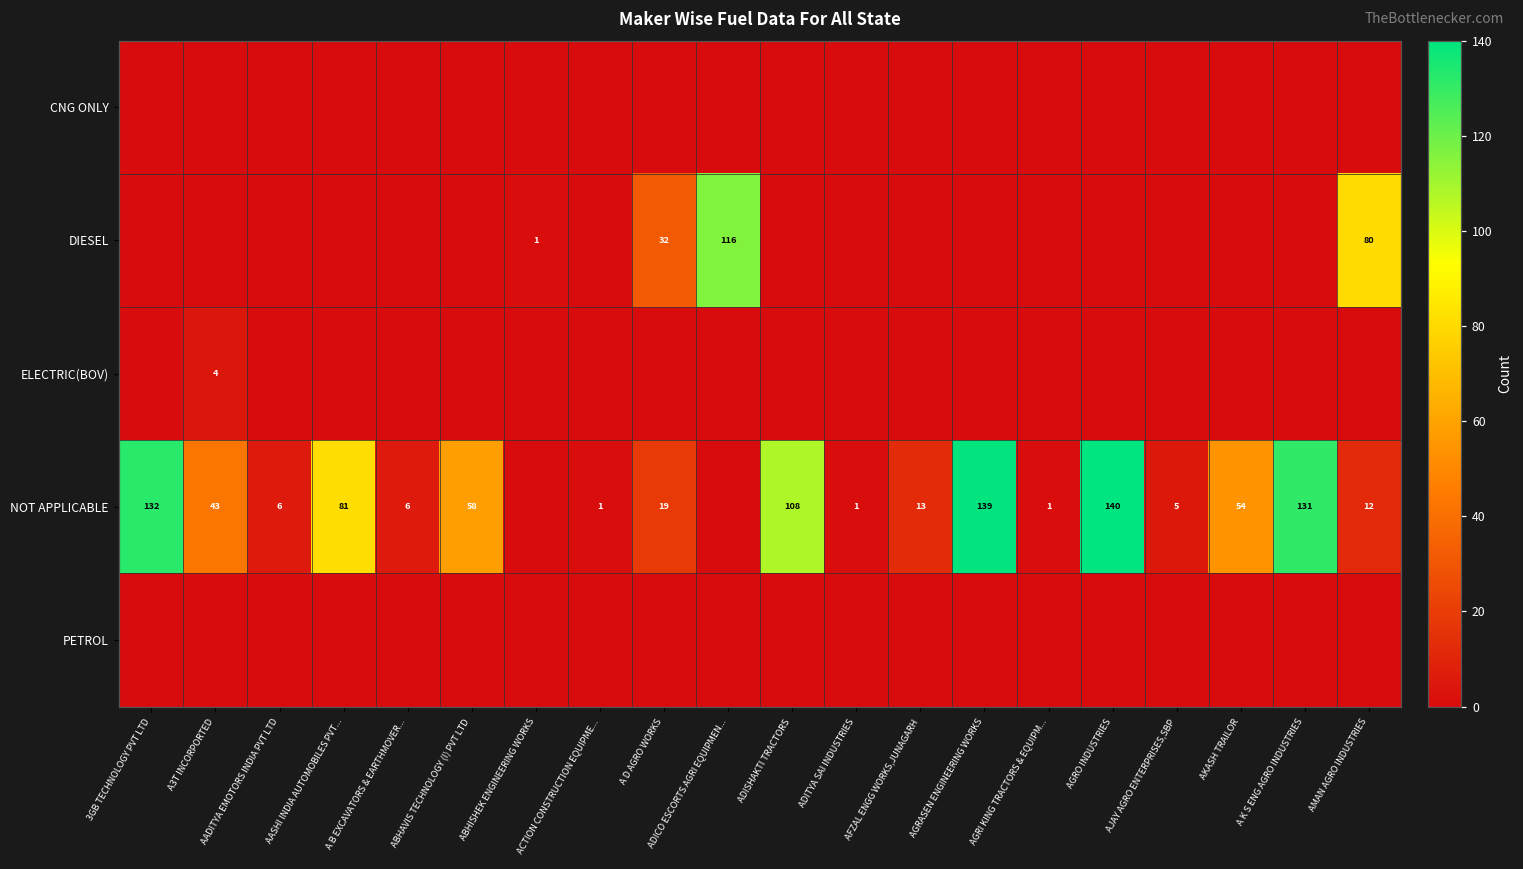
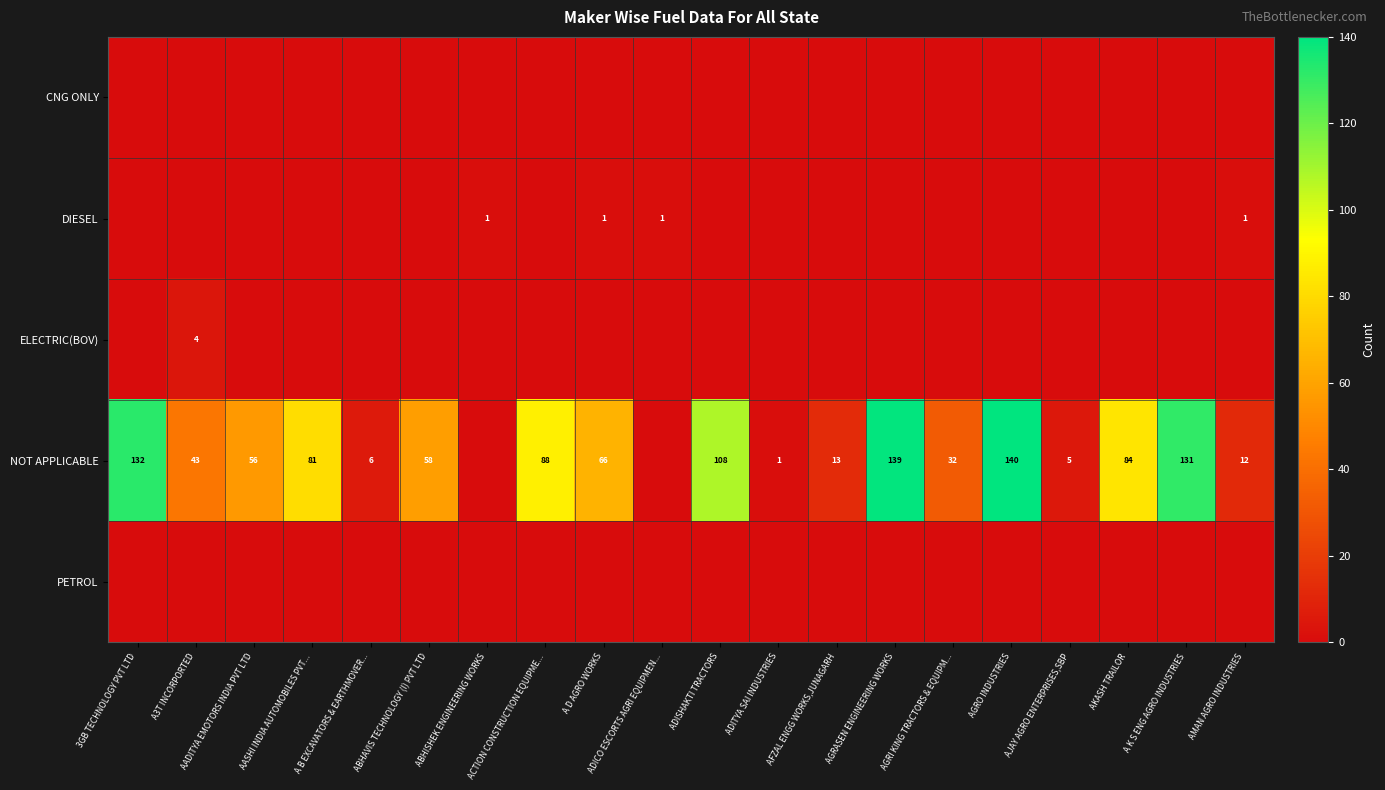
  {
    "DIESEL": {
      "ABHISHEK ENGINEERING WORKS": 1,
-     "A D AGRO WORKS": 32,
-     "ADICO ESCORTS AGRI EQUIPMEN...": 116,
-     "AMAN AGRO INDUSTRIES": 80
+     "A D AGRO WORKS": 1,
+     "ADICO ESCORTS AGRI EQUIPMEN...": 1,
+     "AMAN AGRO INDUSTRIES": 1
    },
    "ELECTRIC(BOV)": {
      "A3T INCORPORTED": 4
    },
    "NOT APPLICABLE": {
      "3GB TECHNOLOGY PVT LTD": 132,
      "A3T INCORPORTED": 43,
-     "AADITYA EMOTORS INDIA PVT LTD": 6,
+     "AADITYA EMOTORS INDIA PVT LTD": 56,
      "AASHI INDIA AUTOMOBILES PVT...": 81,
      "A B EXCAVATORS & EARTHMOVER...": 6,
      "ABHAVIS TECHNOLOGY (I) PVT LTD": 58,
-     "ACTION CONSTRUCTION EQUIPME...": 1,
-     "A D AGRO WORKS": 19,
+     "ACTION CONSTRUCTION EQUIPME...": 88,
+     "A D AGRO WORKS": 66,
      "ADISHAKTI TRACTORS": 108,
      "ADITYA SAI INDUSTRIES": 1,
      "AFZAL ENGG WORKS,JUNAGARH": 13,
      "AGRASEN ENGINEERING WORKS": 139,
-     "AGRI KING TRACTORS & EQUIPM...": 1,
+     "AGRI KING TRACTORS & EQUIPM...": 32,
      "AGRO INDUSTRIES": 140,
      "AJAY AGRO ENTERPRISES,SBP": 5,
-     "AKASH TRAILOR": 54,
+     "AKASH TRAILOR": 84,
      "A K S ENG AGRO INDUSTRIES": 131,
      "AMAN AGRO INDUSTRIES": 12
    }
  }
